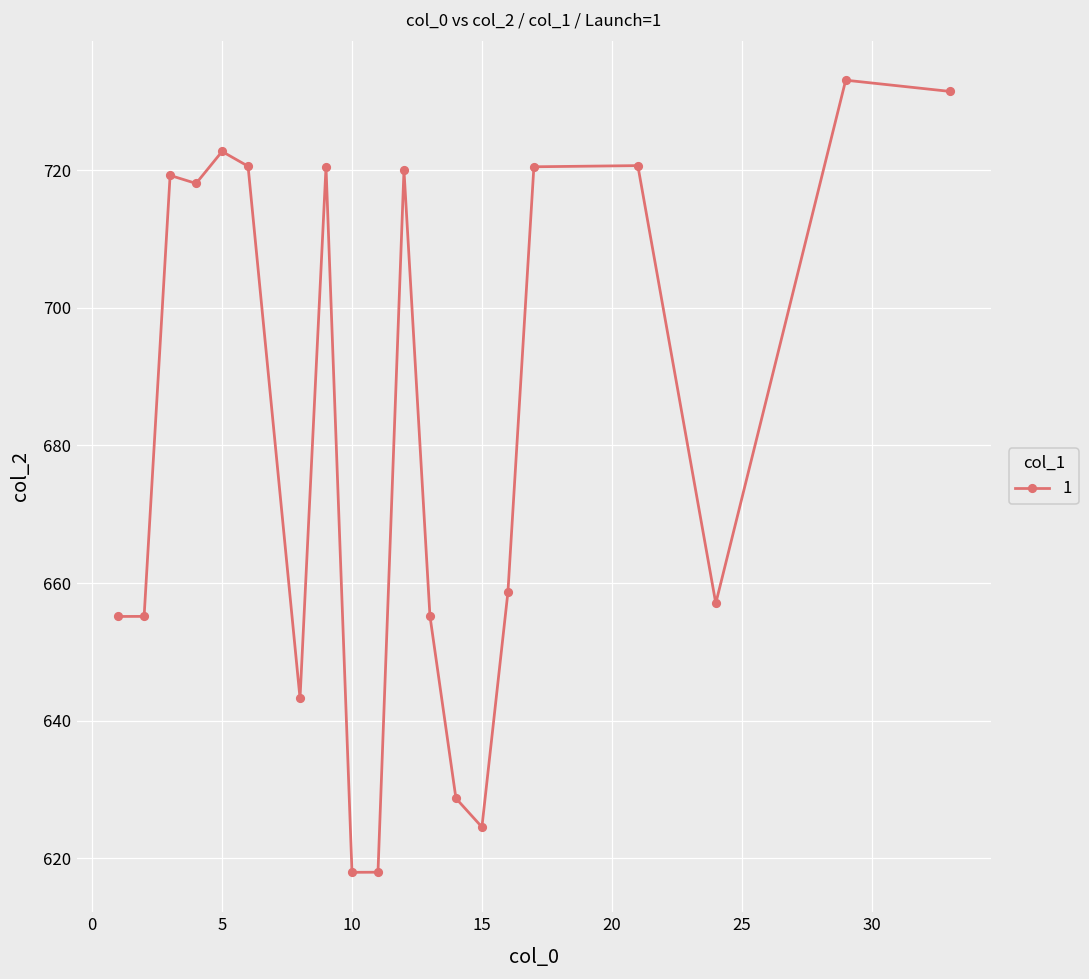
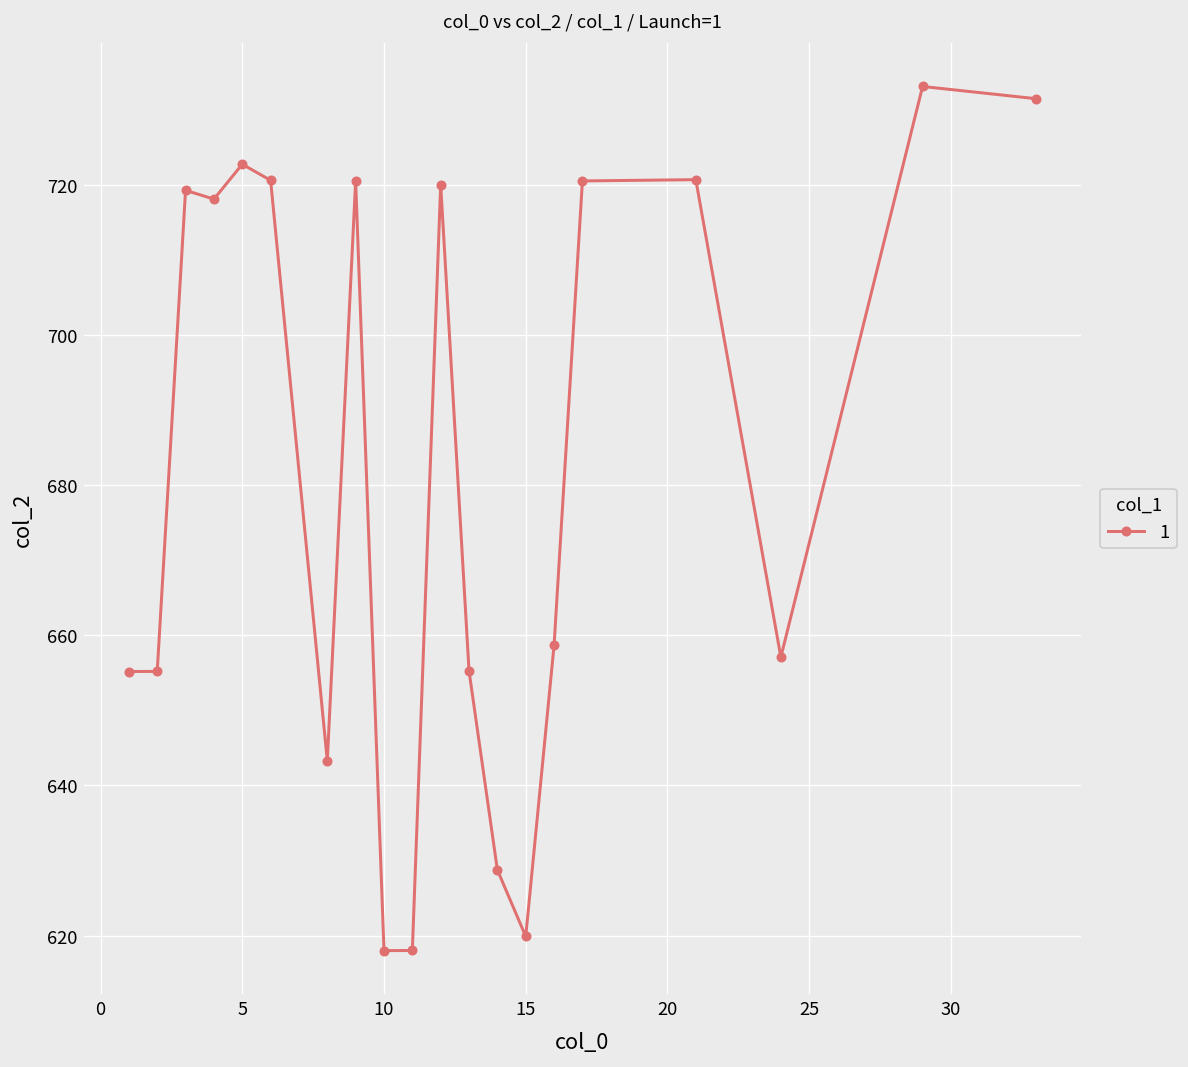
  {
    "5": 723,
    "10": 618,
-   "15": 625
+   "15": 620
  }
